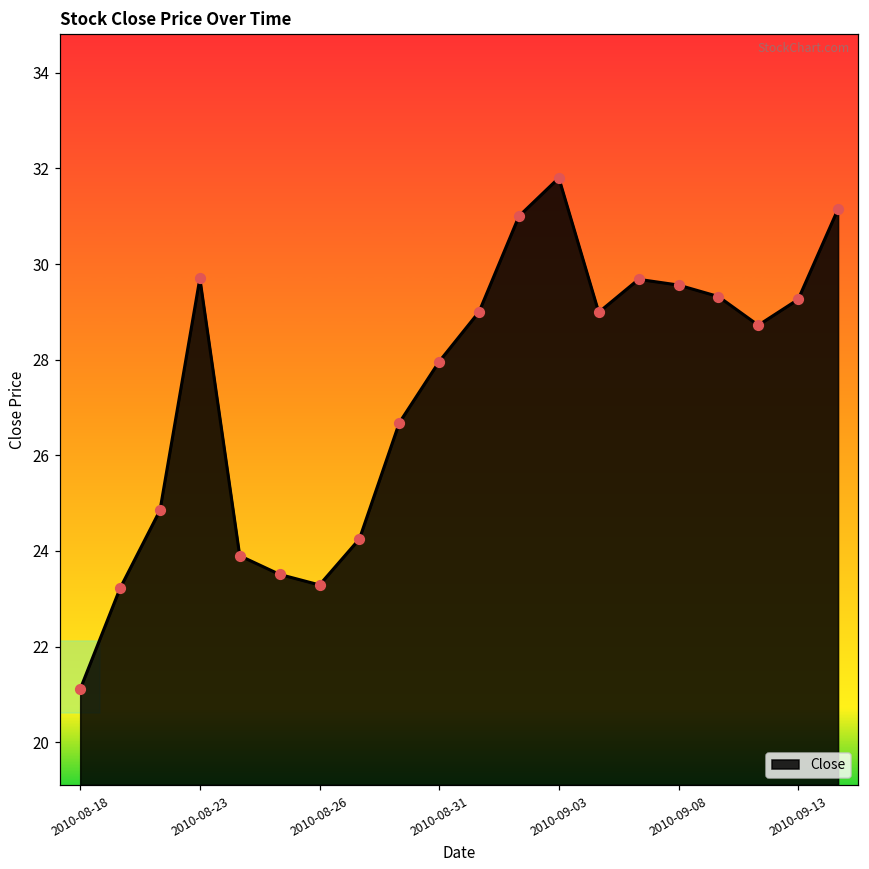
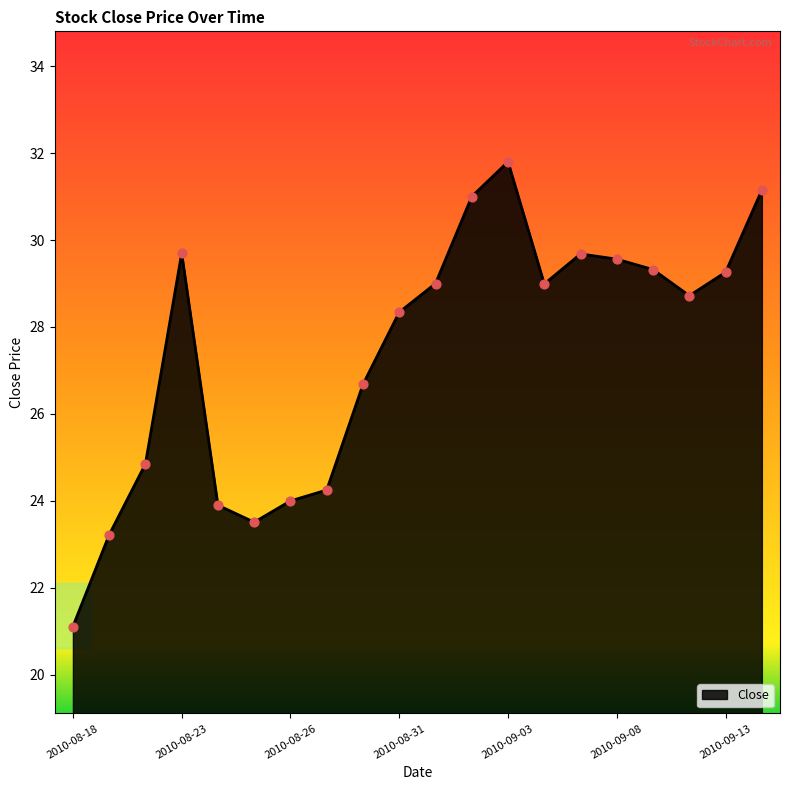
  {
    "2010-08-23": 29.7,
-   "2010-08-26": 23.3,
-   "2010-08-31": 28.0,
+   "2010-08-26": 24.0,
+   "2010-08-31": 28.3,
    "2010-09-03": 31.8,
    "2010-09-08": 29.6,
    "2010-09-13": 29.3
  }
